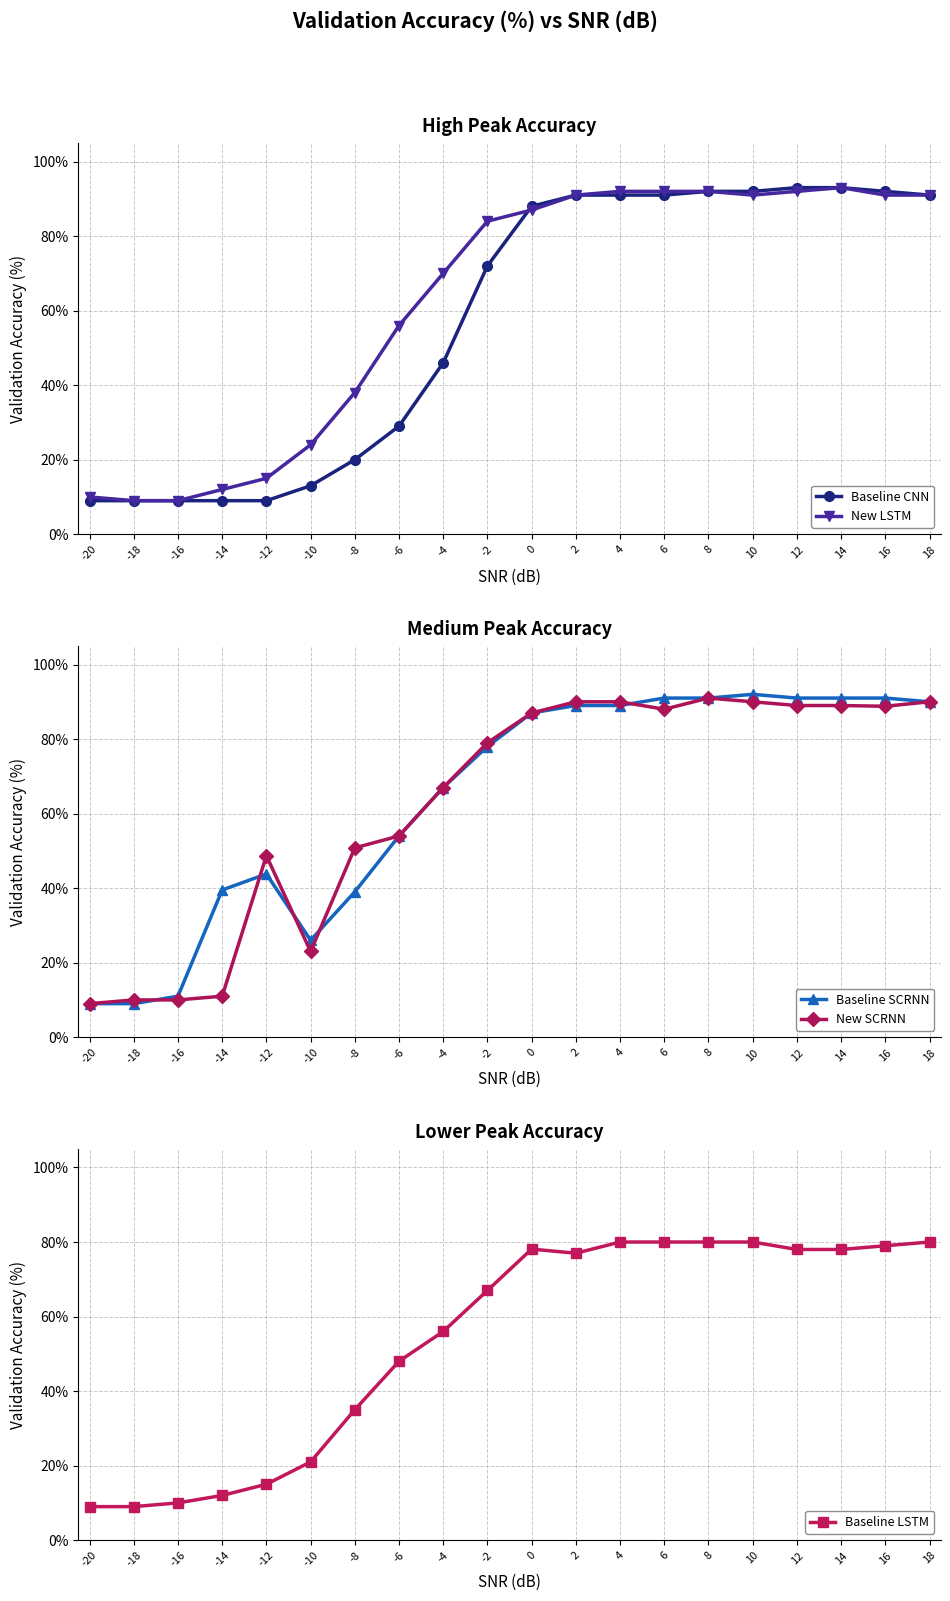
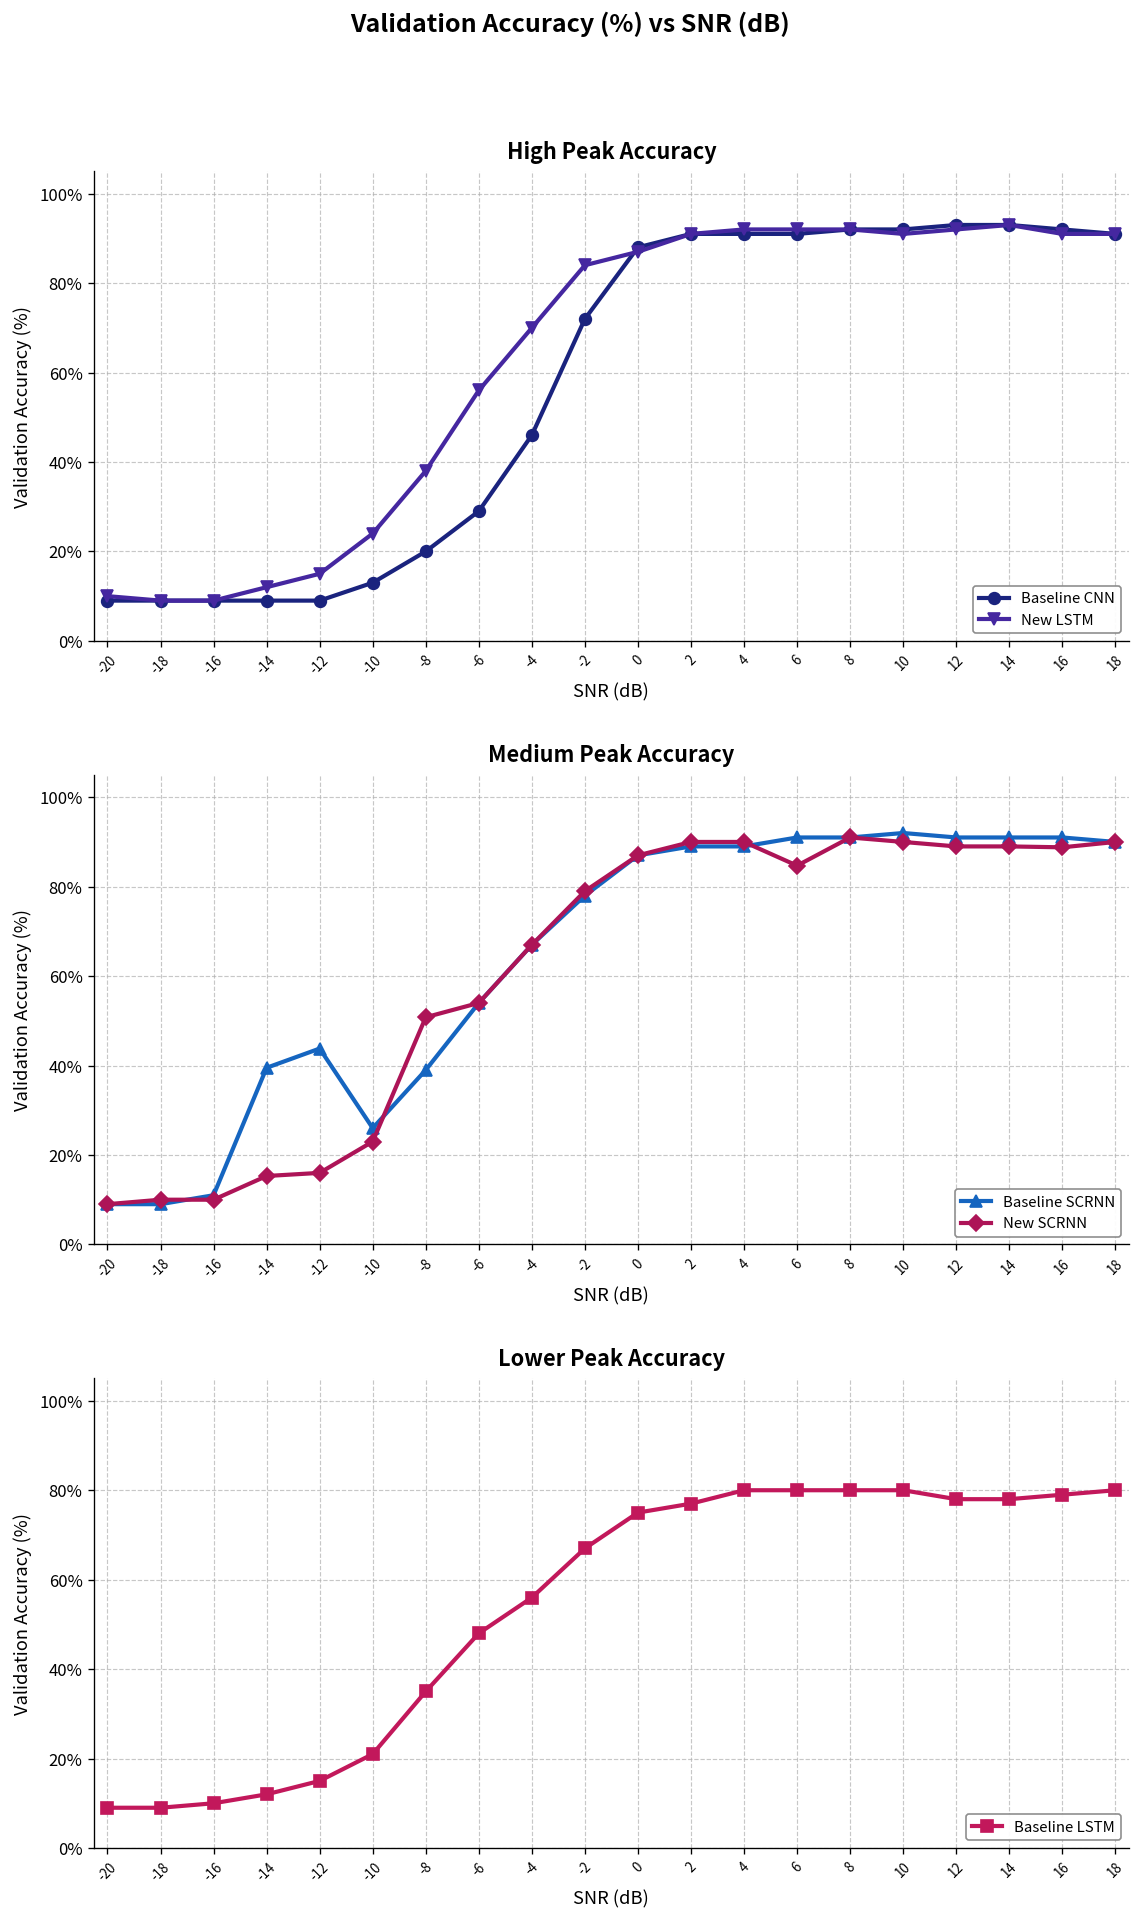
  {
    "Medium Peak Accuracy": {
      "Baseline SCRNN": {
        "-18": "9%",
        "-16": "11%",
        "-14": "40%",
        "-12": "44%",
        "-10": "26%",
        "-8": "39%",
        "-2": "78%",
        "2": "89%",
        "4": "89%",
        "6": "91%",
        "10": "92%",
        "12": "91%",
        "14": "91%",
        "16": "91%"
      },
      "New SCRNN": {
        "-18": "10%",
        "-16": "10%",
-       "-14": "11%",
-       "-12": "49%",
+       "-14": "15%",
+       "-12": "16%",
        "-10": "23%",
        "-8": "51%",
        "-2": "79%",
        "2": "90%",
        "4": "90%",
-       "6": "88%",
+       "6": "85%",
        "10": "90%",
        "12": "89%",
        "14": "89%",
        "16": "89%"
      }
    },
    "Lower Peak Accuracy": {
      "-20": "9%",
      "-18": "9%",
      "-16": "10%",
      "-14": "12%",
      "-12": "15%",
      "-10": "21%",
      "-8": "35%",
      "-6": "48%",
      "-4": "56%",
      "-2": "67%",
-     "0": "78%",
+     "0": "75%",
      "2": "77%",
      "4": "80%",
      "6": "80%",
      "8": "80%",
      "10": "80%",
      "12": "78%",
      "14": "78%",
      "16": "79%",
      "18": "80%"
    }
  }
